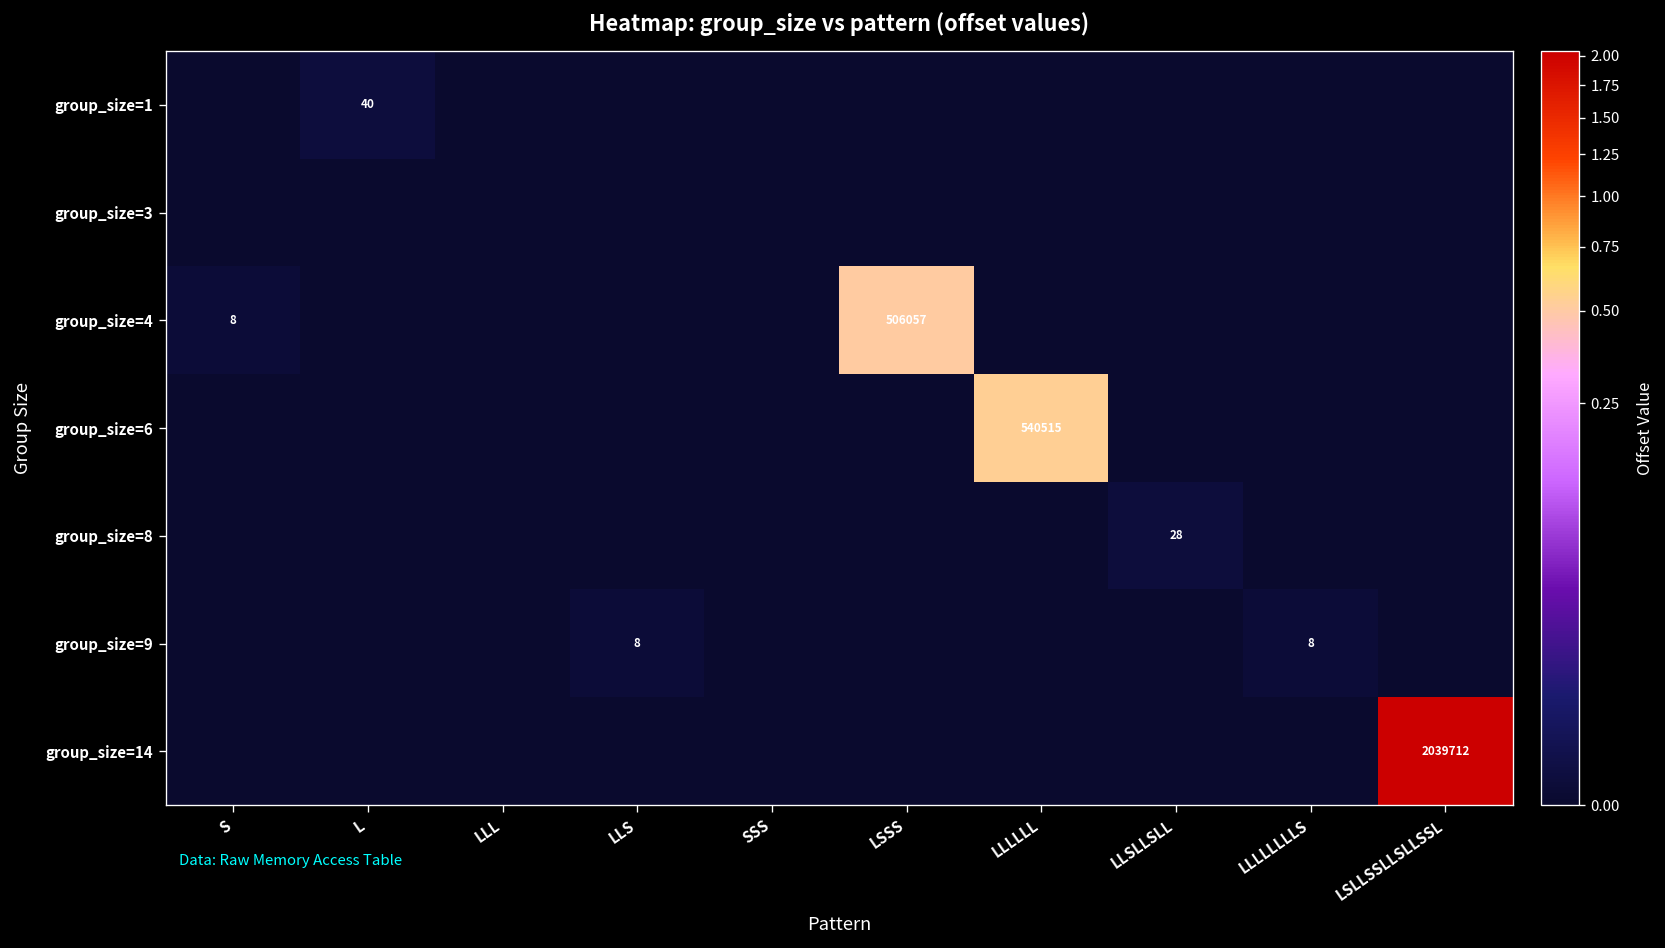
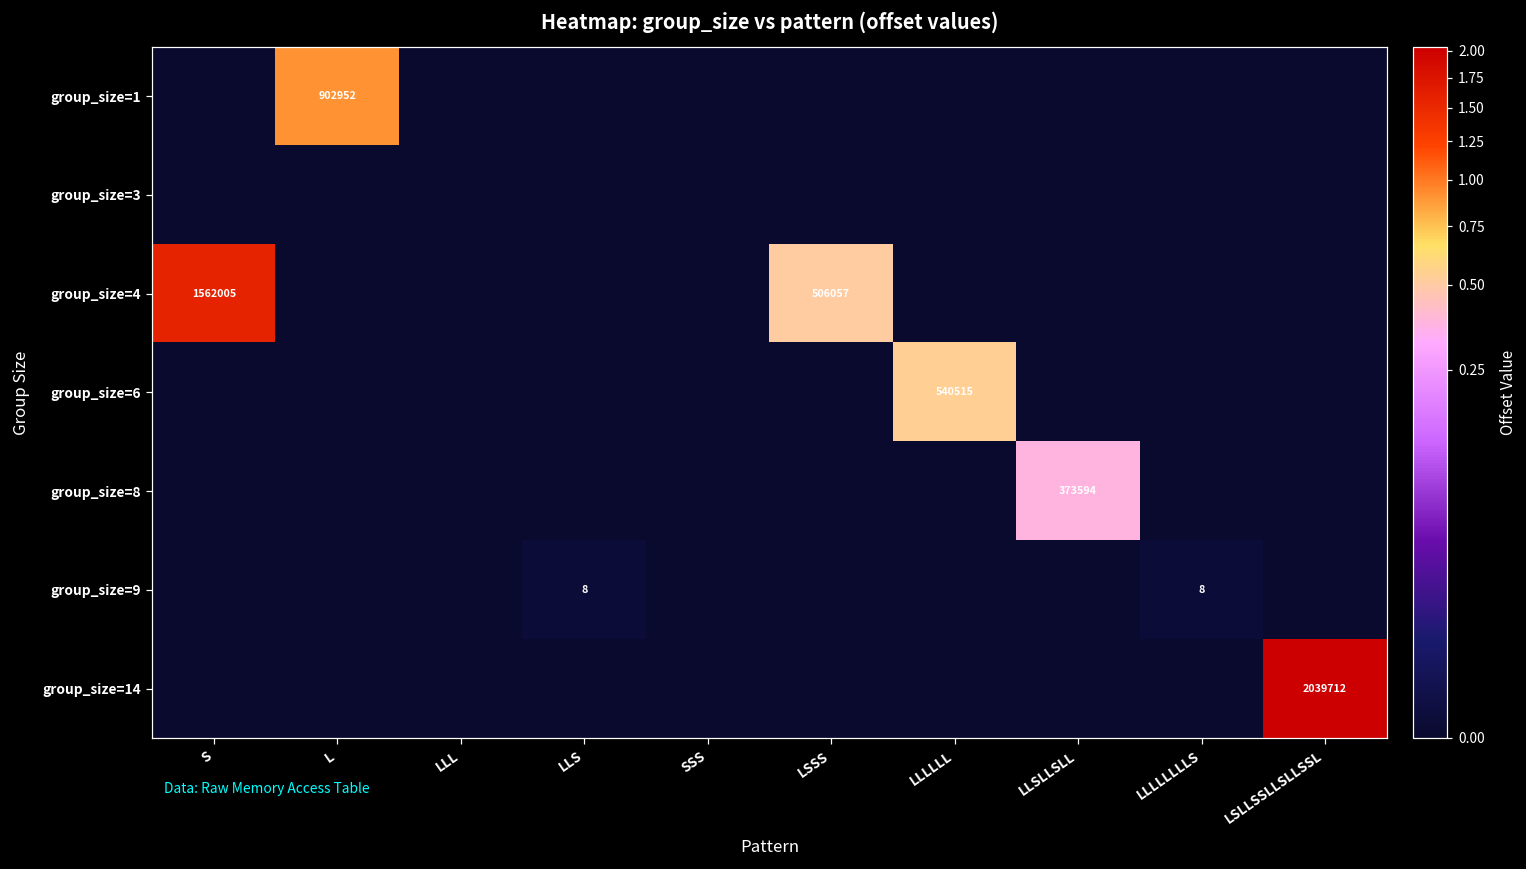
  {
    "group_size=1": {
-     "L": 40
+     "L": 902952
    },
    "group_size=4": {
-     "S": 8,
+     "S": 1562005,
      "LSSS": 506057
    },
    "group_size=6": {
      "LLLLLL": 540515
    },
    "group_size=8": {
-     "LLSLLSLL": 28
+     "LLSLLSLL": 373594
    },
    "group_size=9": {
      "LLS": 8,
      "LLLLLLLLS": 8
    },
    "group_size=14": {
      "LSLLSSLLSLLSSL": 2039712
    }
  }
